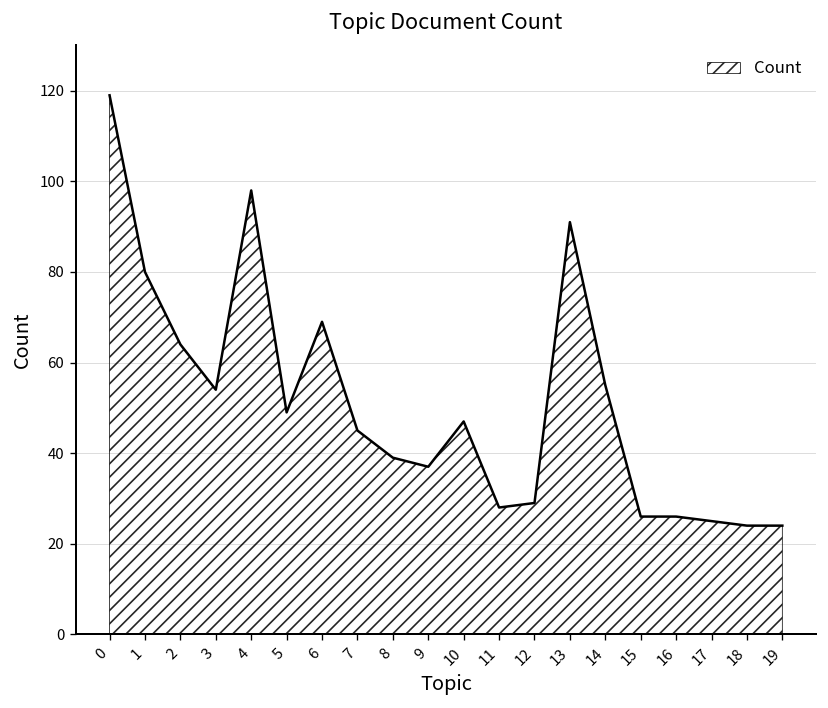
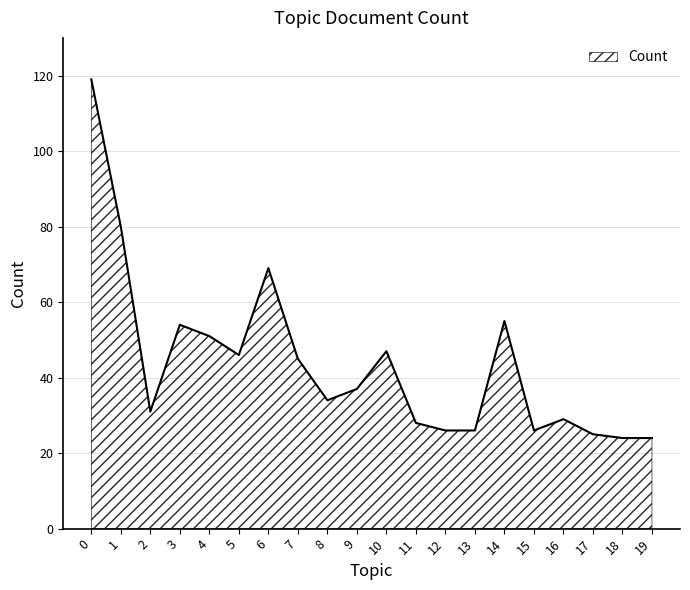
  {
    "0": 119,
    "1": 80,
-   "2": 64,
+   "2": 31,
    "3": 54,
-   "4": 98,
-   "5": 49,
+   "4": 51,
+   "5": 46,
    "6": 69,
    "7": 45,
-   "8": 39,
+   "8": 34,
    "9": 37,
    "10": 47,
    "11": 28,
-   "12": 29,
-   "13": 91,
+   "12": 26,
+   "13": 26,
    "14": 55,
    "15": 26,
-   "16": 26,
+   "16": 29,
    "17": 25,
    "18": 24,
    "19": 24
  }
